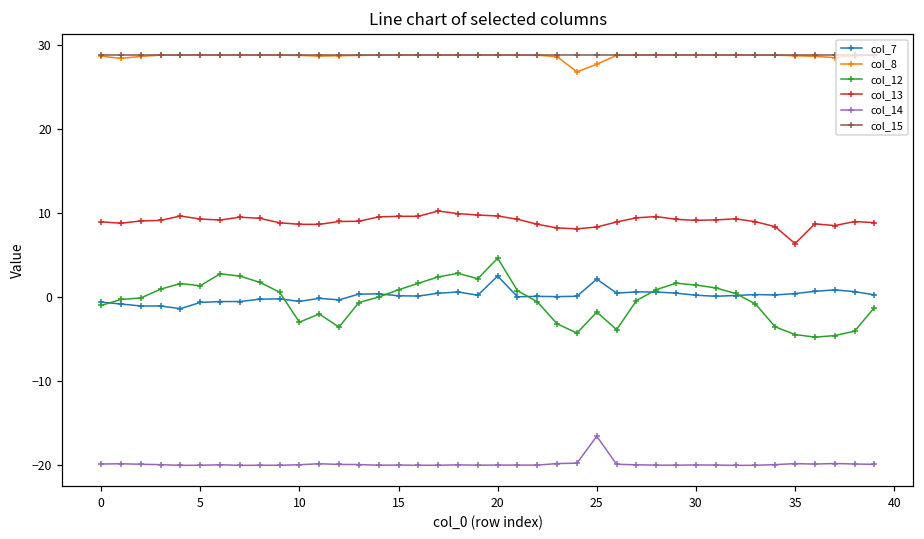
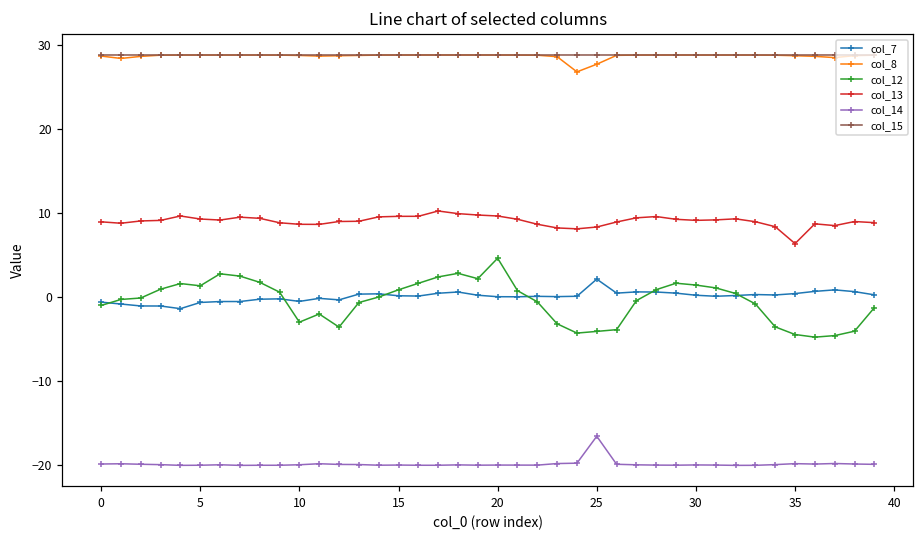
  {
    "col_7": {
      "0": -1,
      "5": -1,
      "10": -1,
      "15": 0,
-     "20": 3,
+     "20": 0,
      "25": 2,
      "30": 0,
      "35": 0
    },
    "col_8": {
      "25": 28
    },
    "col_12": {
      "0": -1,
      "5": 1,
      "10": -3,
      "15": 1,
      "20": 5,
-     "25": -2,
+     "25": -4,
      "30": 1,
      "35": -4
    },
    "col_13": {
      "0": 9,
      "5": 9,
      "10": 9,
      "15": 10,
      "20": 10,
      "25": 8,
      "30": 9,
      "35": 6
    },
    "col_14": {
      "0": -20,
      "5": -20,
      "10": -20,
      "15": -20,
      "20": -20,
      "25": -17,
      "30": -20,
      "35": -20
    },
    "col_15": {
      "25": 29
    }
  }
